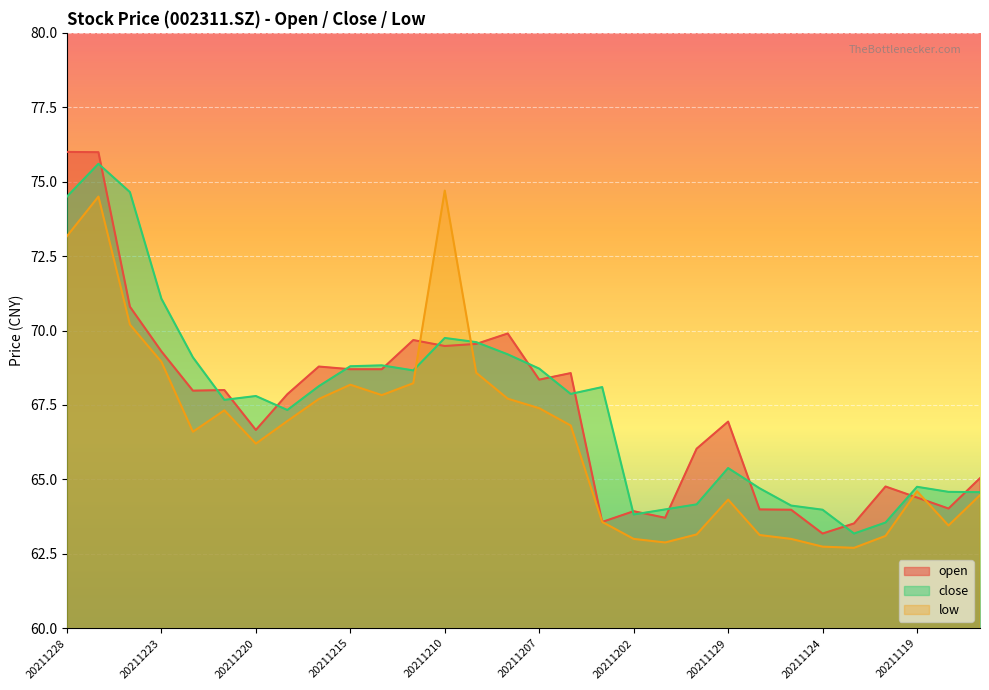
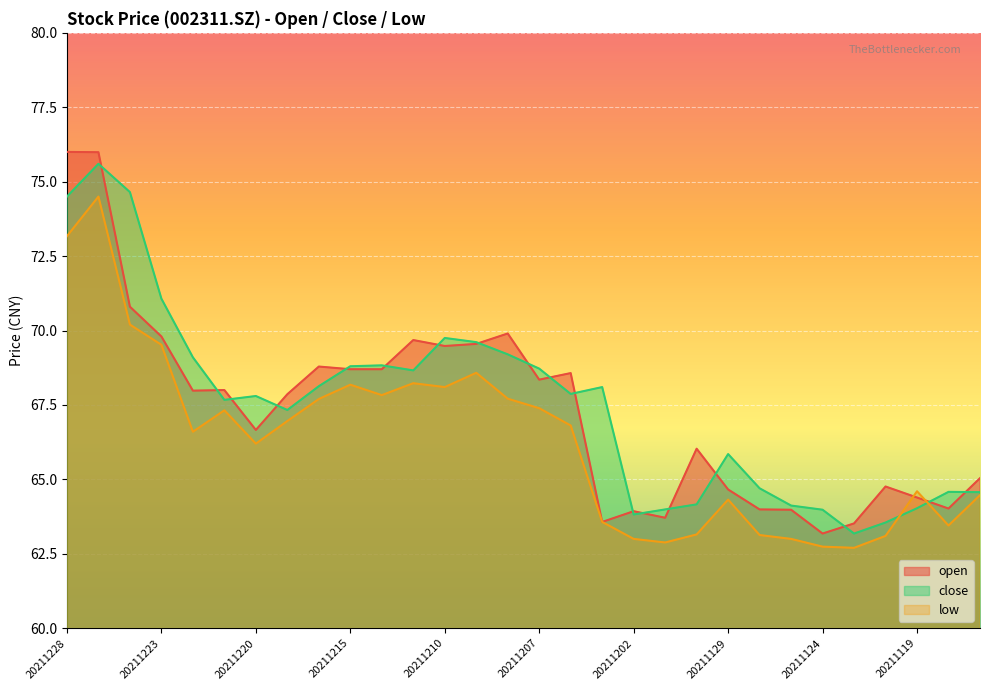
  {
    "open": {
      "20211228": 76.0,
-     "20211223": 69.3,
+     "20211223": 69.8,
      "20211220": 66.7,
      "20211215": 68.7,
      "20211210": 69.5,
      "20211207": 68.4,
      "20211202": 63.9,
-     "20211129": 66.9,
+     "20211129": 64.7,
      "20211124": 63.2,
      "20211119": 64.4
    },
    "close": {
      "20211228": 74.5,
      "20211223": 71.1,
      "20211220": 67.8,
      "20211215": 68.8,
      "20211210": 69.8,
      "20211207": 68.7,
      "20211202": 63.8,
-     "20211129": 65.4,
+     "20211129": 65.9,
      "20211124": 64.0,
-     "20211119": 64.8
+     "20211119": 64.0
    },
    "low": {
      "20211228": 73.2,
-     "20211223": 69.0,
+     "20211223": 69.5,
      "20211220": 66.2,
      "20211215": 68.2,
-     "20211210": 74.7,
+     "20211210": 68.1,
      "20211207": 67.4,
      "20211202": 63.0,
      "20211129": 64.3,
      "20211124": 62.7,
      "20211119": 64.6
    }
  }
